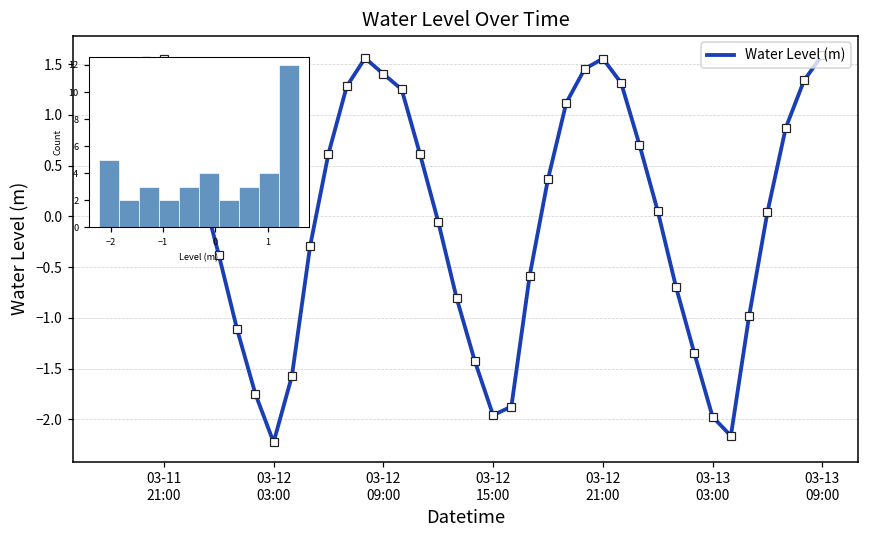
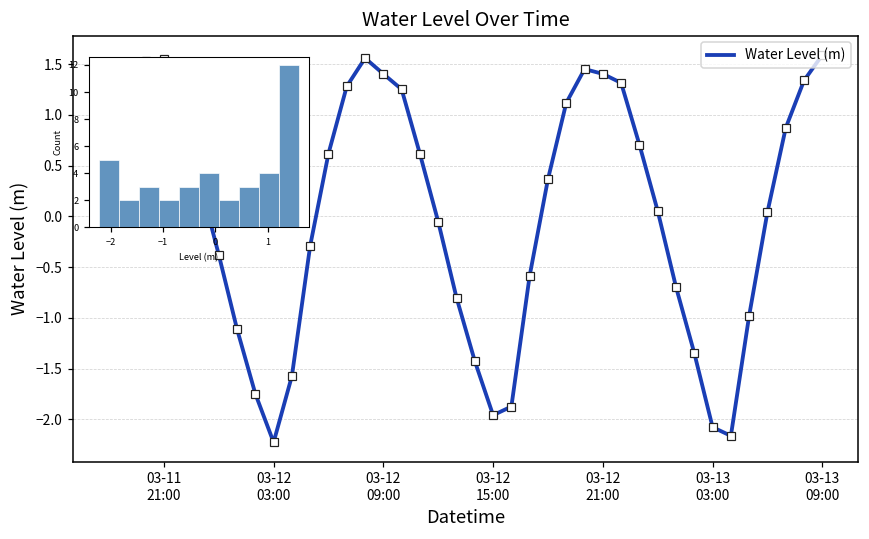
  {
    "03-11 21:00": 1.5,
    "03-12 03:00": -2.2,
    "03-12 09:00": 1.4,
    "03-12 15:00": -2.0,
-   "03-12 21:00": 1.6,
-   "03-13 03:00": -2.0
+   "03-12 21:00": 1.4,
+   "03-13 03:00": -2.1
  }
